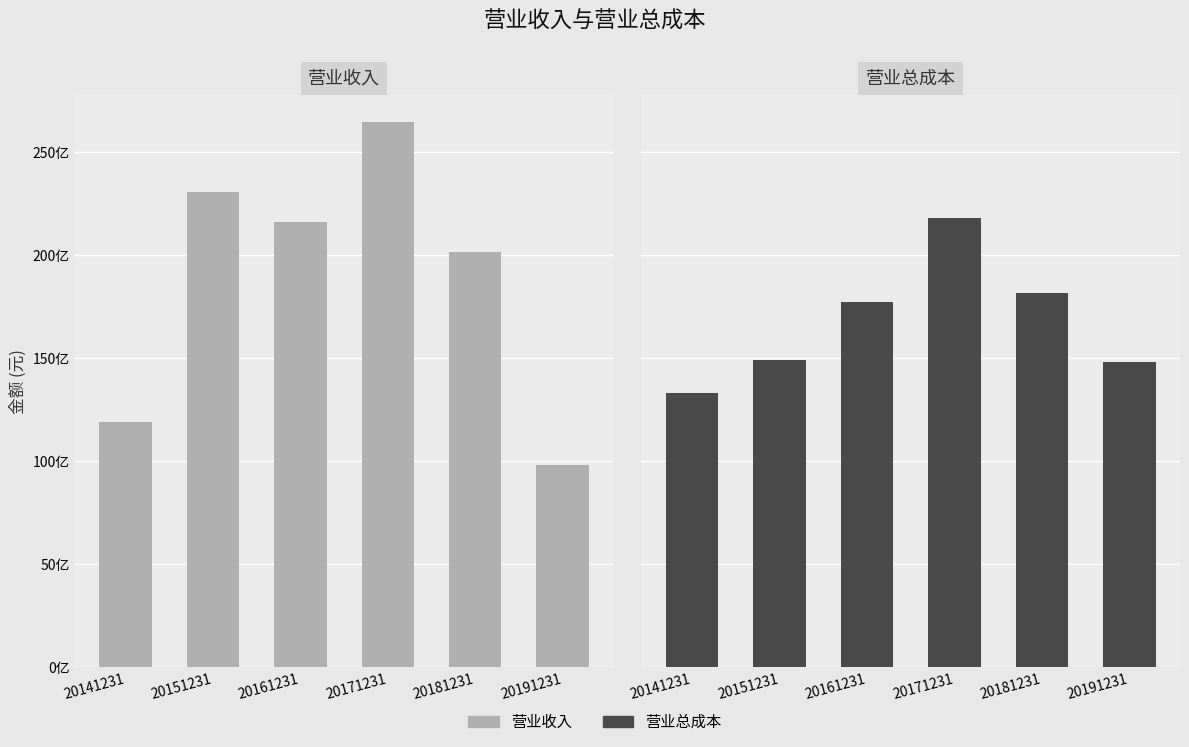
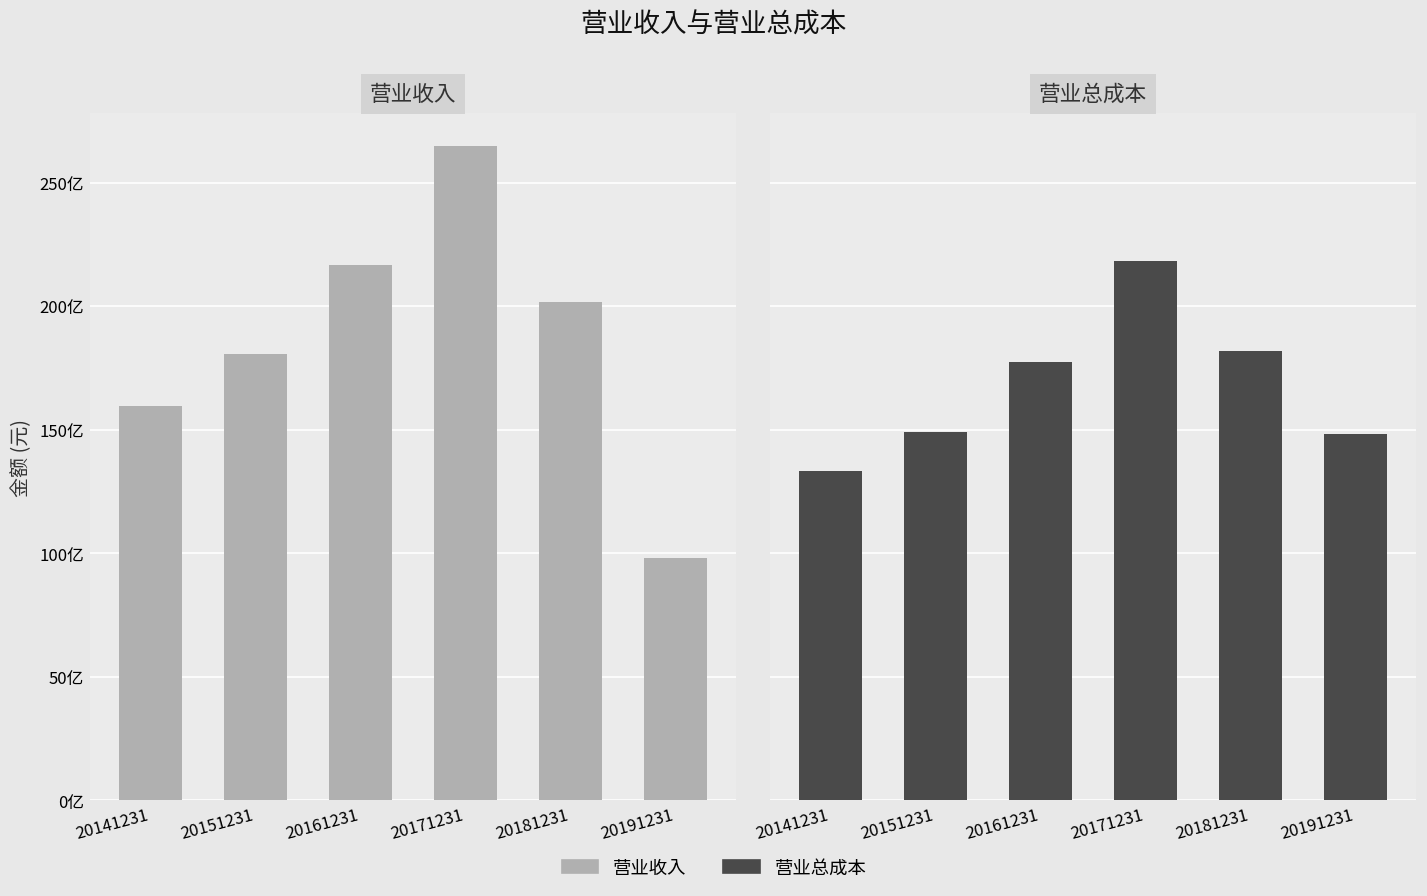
  {
    "营业收入": {
-     "20141231": "119亿",
-     "20151231": "231亿",
+     "20141231": "159亿",
+     "20151231": "181亿",
      "20161231": "216亿",
      "20171231": "265亿",
      "20181231": "202亿",
      "20191231": "98亿"
    }
  }
